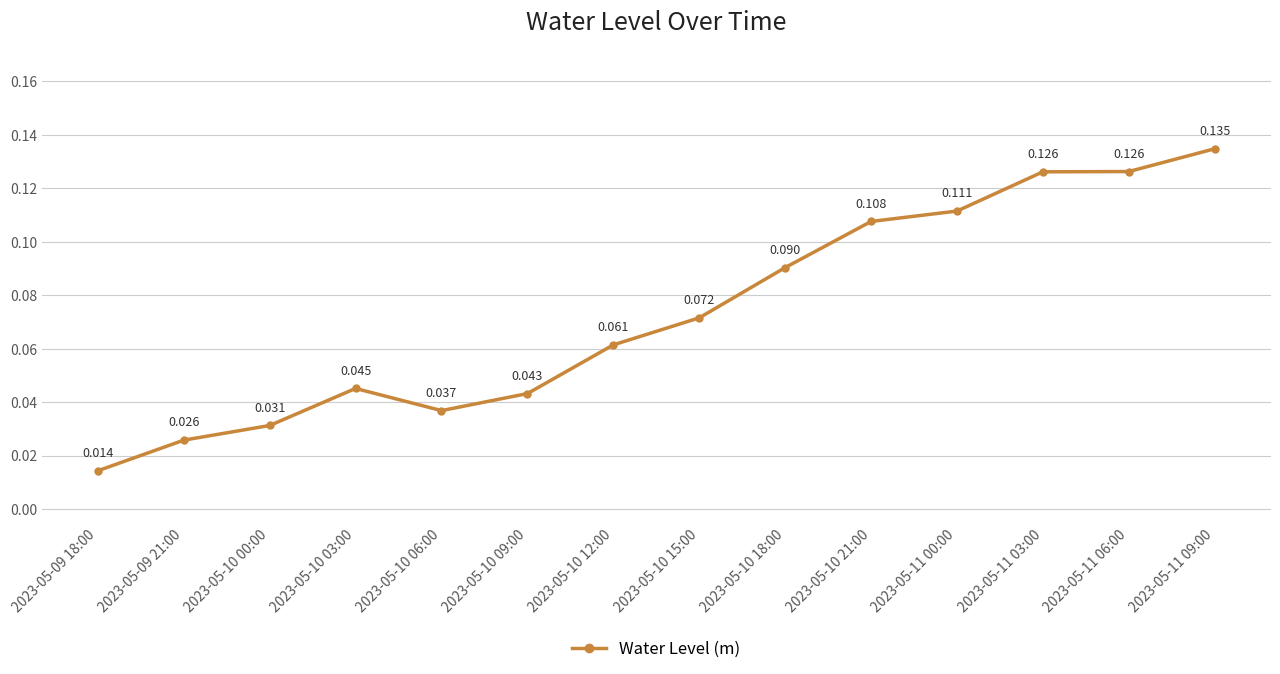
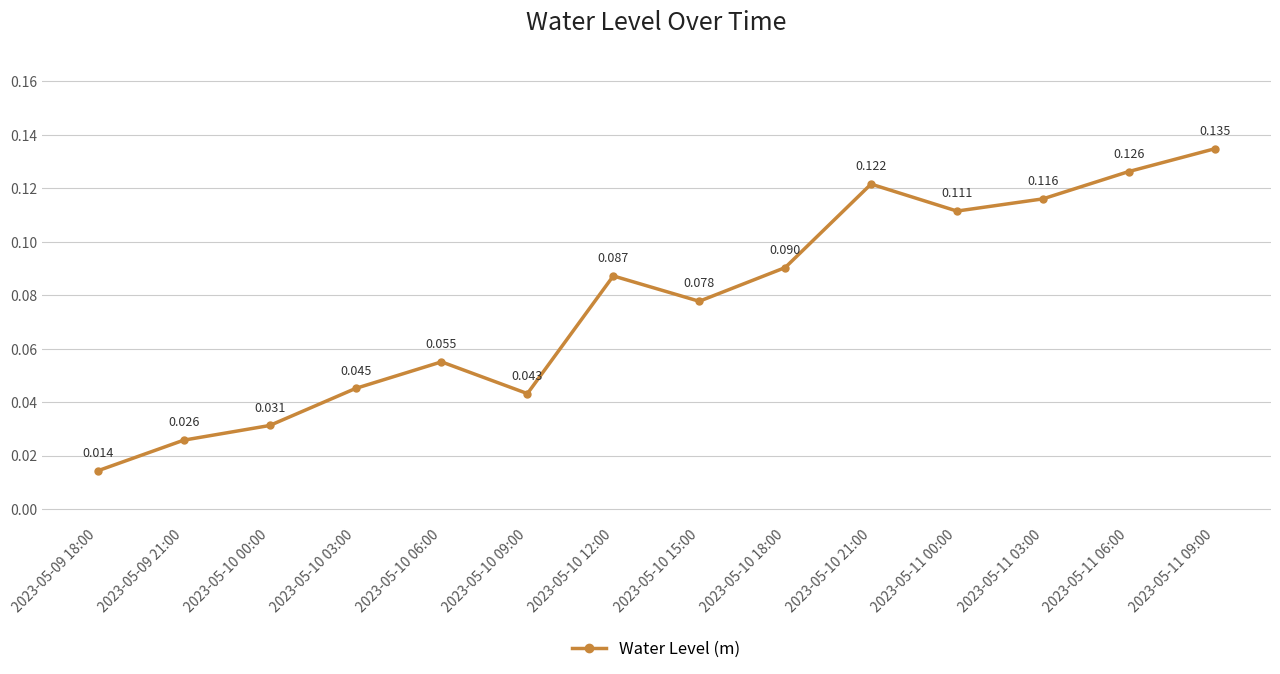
  {
    "2023-05-09 18:00": 0.014,
    "2023-05-09 21:00": 0.026,
    "2023-05-10 00:00": 0.031,
    "2023-05-10 03:00": 0.045,
-   "2023-05-10 06:00": 0.037,
+   "2023-05-10 06:00": 0.055,
    "2023-05-10 09:00": 0.043,
-   "2023-05-10 12:00": 0.061,
-   "2023-05-10 15:00": 0.072,
+   "2023-05-10 12:00": 0.087,
+   "2023-05-10 15:00": 0.078,
    "2023-05-10 18:00": 0.090,
-   "2023-05-10 21:00": 0.108,
+   "2023-05-10 21:00": 0.122,
    "2023-05-11 00:00": 0.111,
-   "2023-05-11 03:00": 0.126,
+   "2023-05-11 03:00": 0.116,
    "2023-05-11 06:00": 0.126,
    "2023-05-11 09:00": 0.135
  }
